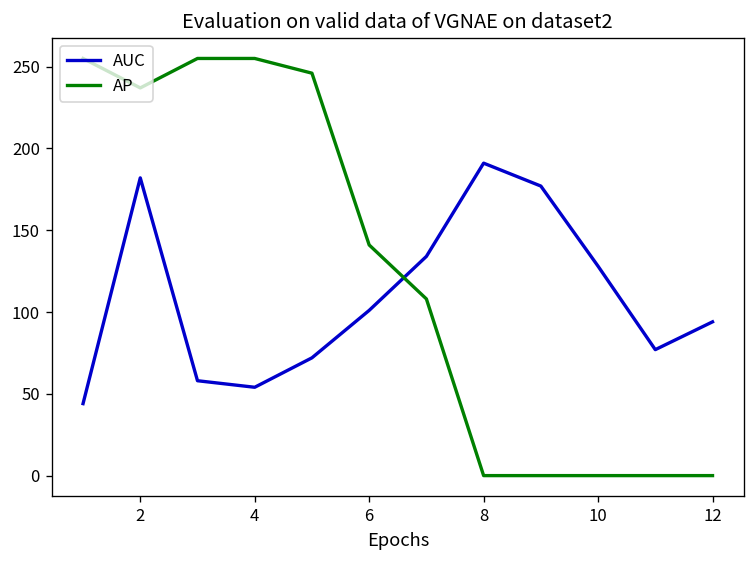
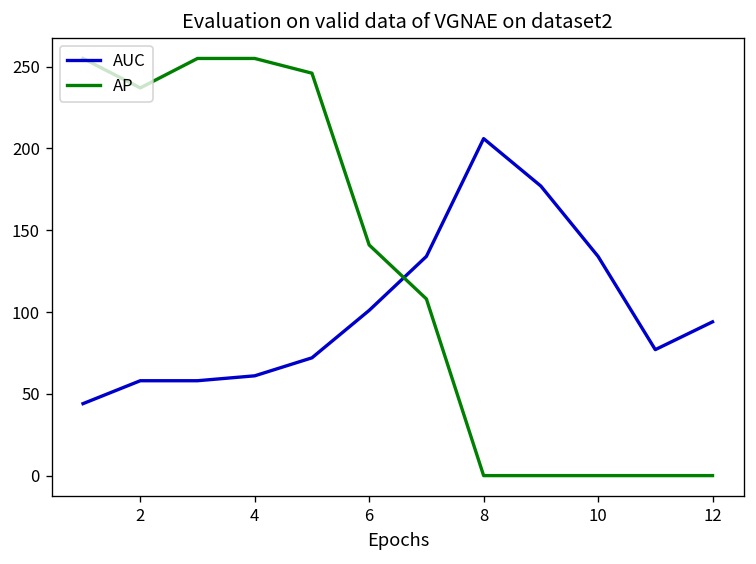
  {
    "AUC": {
-     "2": 182,
-     "4": 54,
+     "2": 58,
+     "4": 61,
      "6": 101,
-     "8": 191,
-     "10": 128,
+     "8": 206,
+     "10": 134,
      "12": 94
    },
    "AP": {
      "4": 255,
      "6": 141,
      "8": 0,
      "10": 0,
      "12": 0
    }
  }
